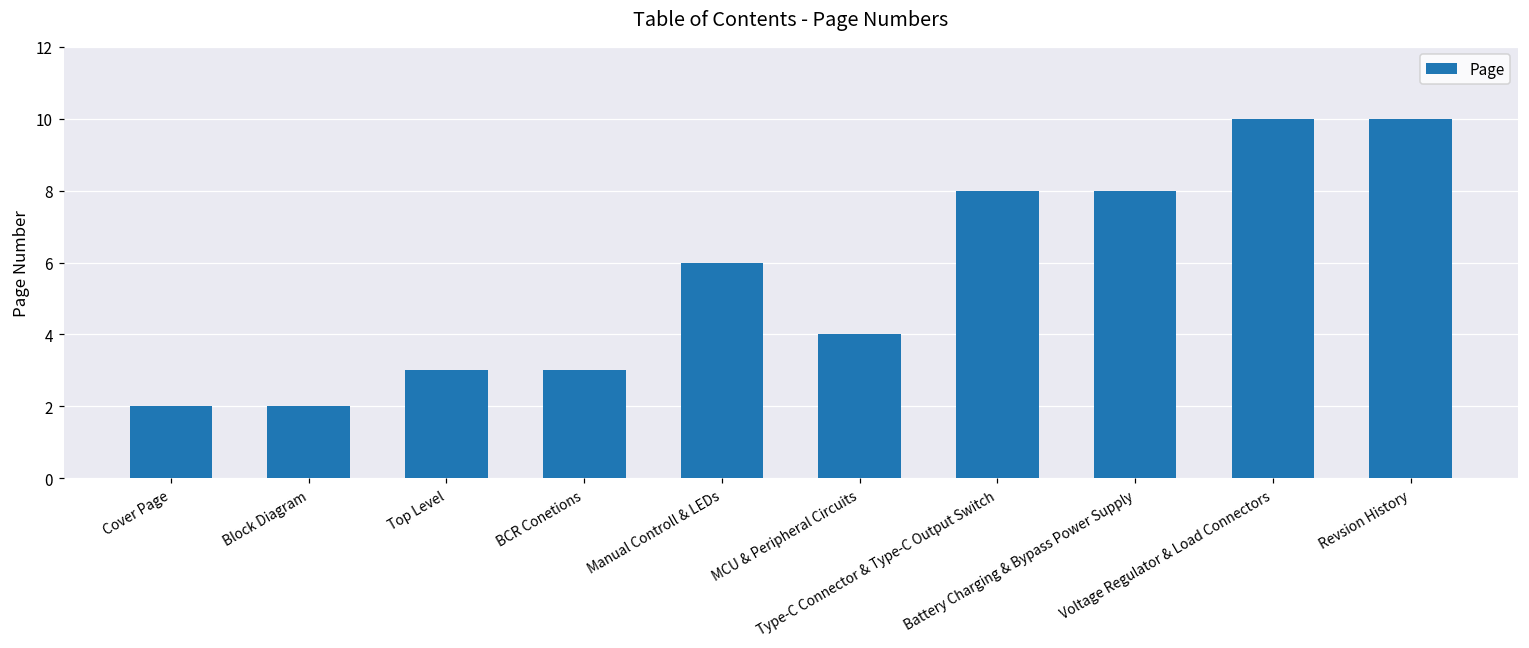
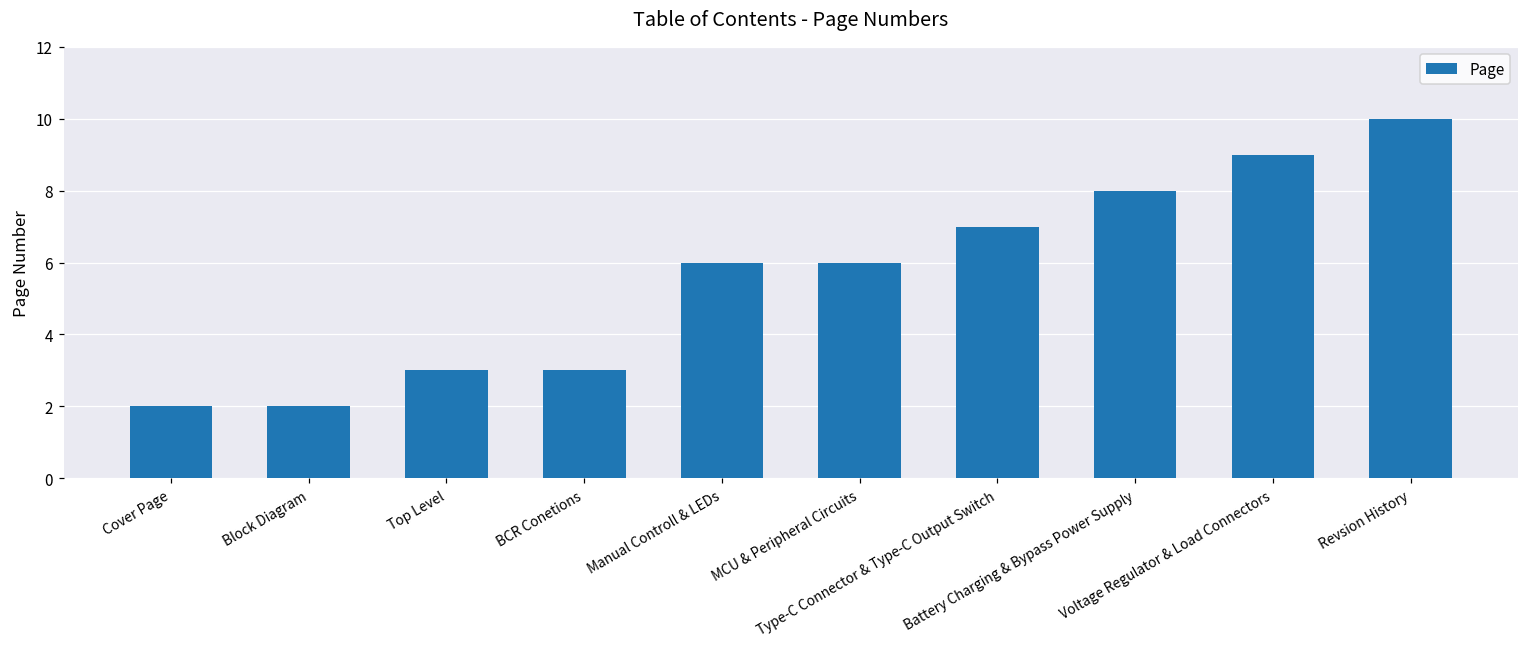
  {
    "Cover Page": 2,
    "Block Diagram": 2,
    "Top Level": 3,
    "BCR Conetions": 3,
    "Manual Controll & LEDs": 6,
-   "MCU & Peripheral Circuits": 4,
-   "Type-C Connector & Type-C Output Switch": 8,
+   "MCU & Peripheral Circuits": 6,
+   "Type-C Connector & Type-C Output Switch": 7,
    "Battery Charging & Bypass Power Supply": 8,
-   "Voltage Regulator & Load Connectors": 10,
+   "Voltage Regulator & Load Connectors": 9,
    "Revsion History": 10
  }
